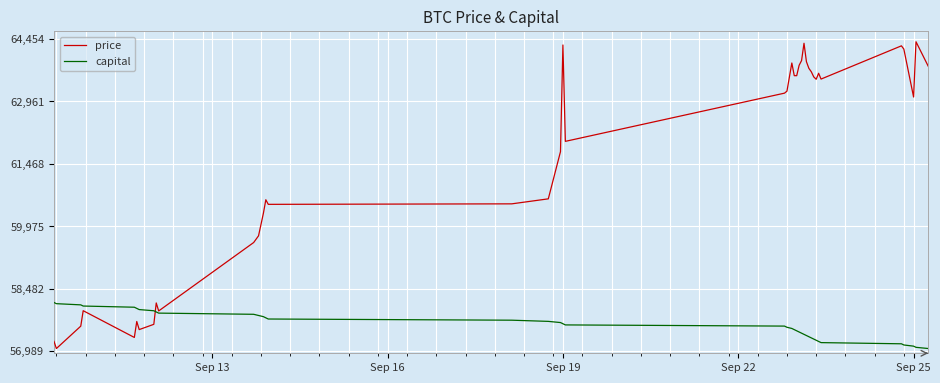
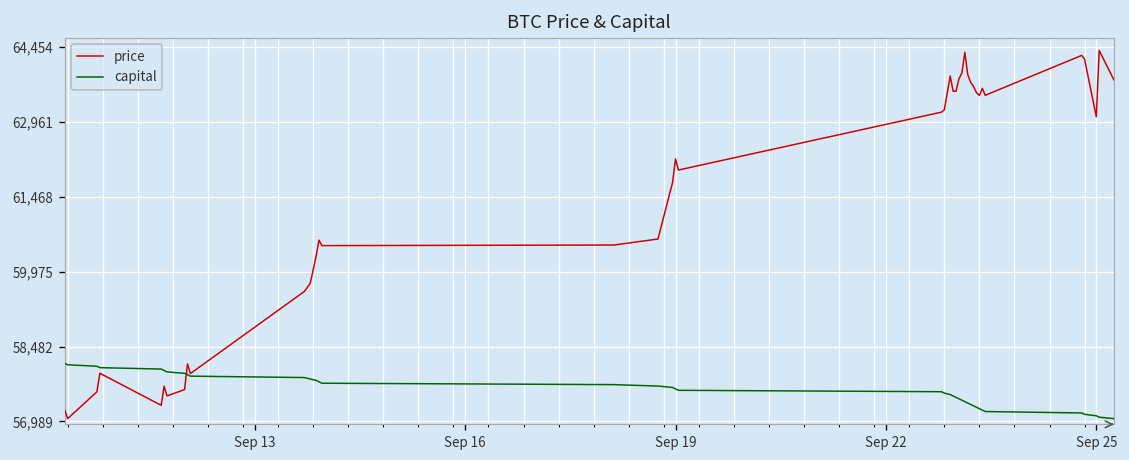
  {
    "price": {
-     "Sep 19": "64,300",
+     "Sep 19": "62,200",
      "Sep 25": "63,100"
    },
    "capital": {
      "Sep 19": "57,600",
      "Sep 25": "57,100"
    }
  }
